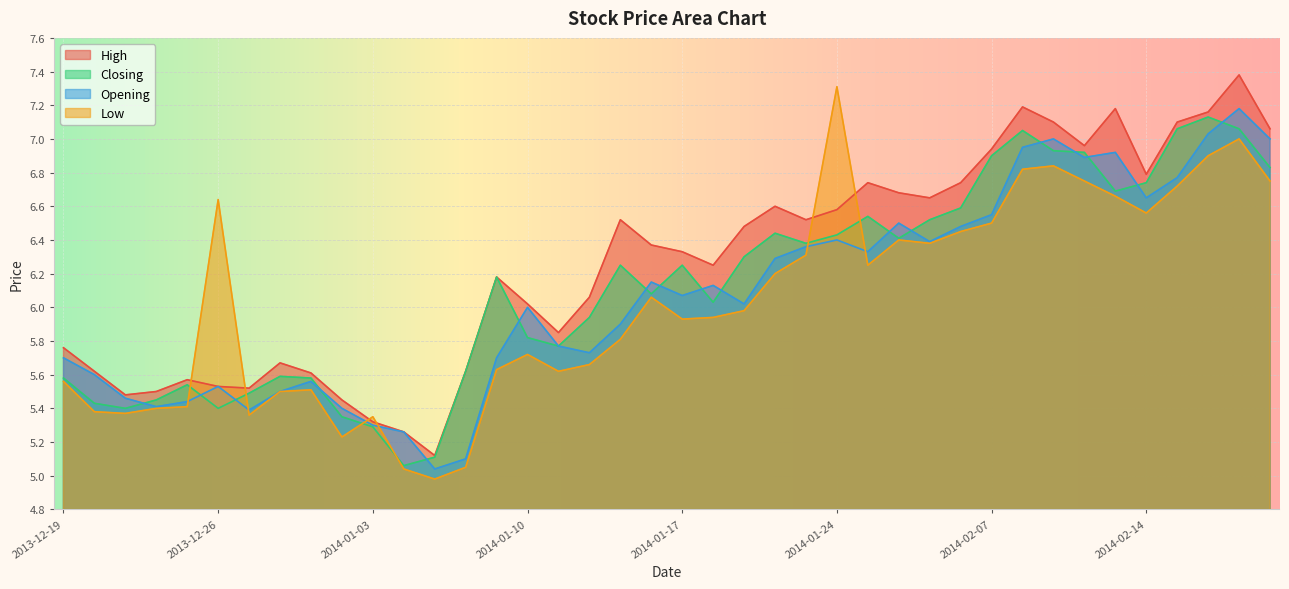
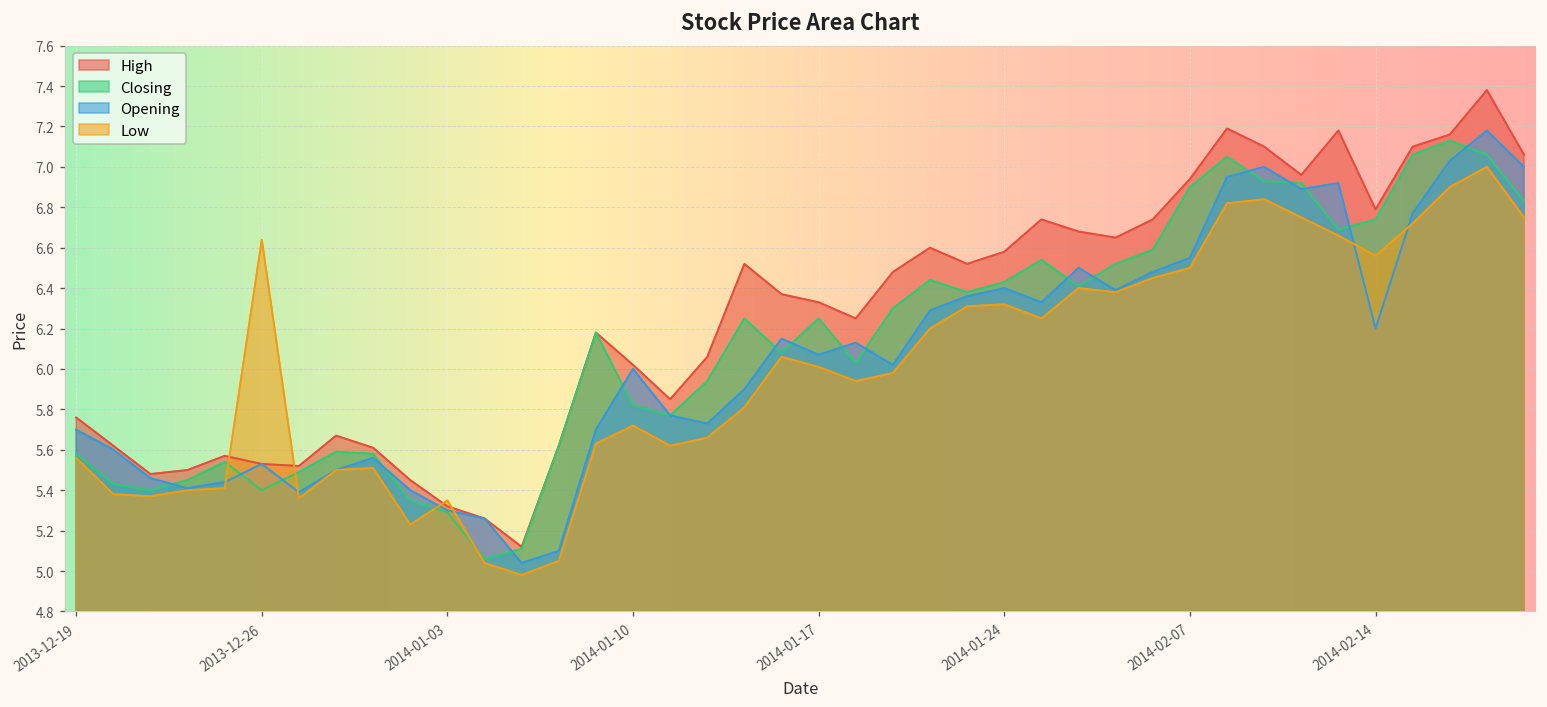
  {
    "High": {
      "2013-12-19": 5.76,
      "2014-01-03": 5.32,
      "2014-01-10": 6.02,
      "2014-01-17": 6.33,
      "2014-01-24": 6.58,
      "2014-02-07": 6.94,
      "2014-02-14": 6.79
    },
    "Closing": {
      "2013-12-19": 5.58,
      "2013-12-26": 5.40,
      "2014-01-10": 5.82,
      "2014-01-17": 6.25,
      "2014-01-24": 6.43,
      "2014-02-07": 6.90,
      "2014-02-14": 6.74
    },
    "Opening": {
      "2013-12-19": 5.70,
      "2014-01-10": 6.00,
      "2014-01-17": 6.07,
      "2014-01-24": 6.40,
      "2014-02-07": 6.55,
-     "2014-02-14": 6.65
+     "2014-02-14": 6.20
    },
    "Low": {
      "2013-12-19": 5.56,
      "2013-12-26": 6.64,
      "2014-01-03": 5.35,
      "2014-01-10": 5.72,
-     "2014-01-17": 5.93,
-     "2014-01-24": 7.31,
+     "2014-01-17": 6.01,
+     "2014-01-24": 6.32,
      "2014-02-07": 6.50,
      "2014-02-14": 6.56
    }
  }
